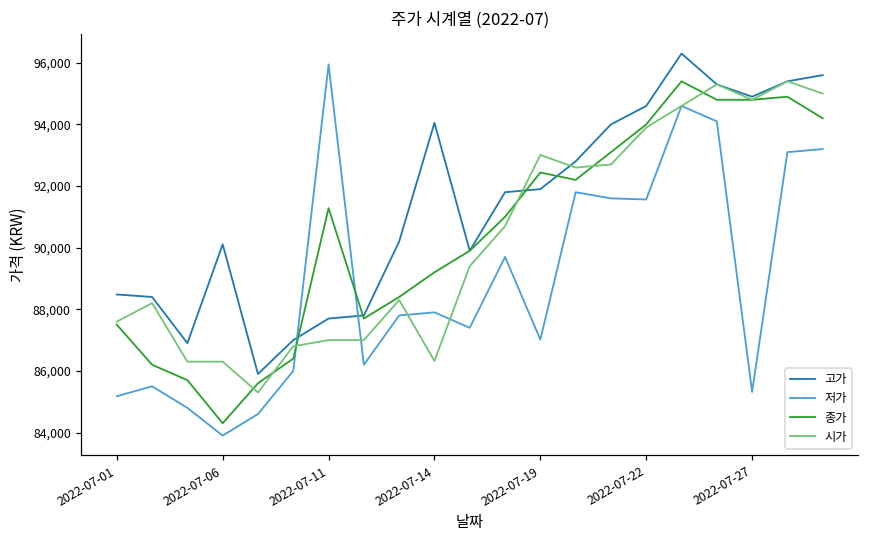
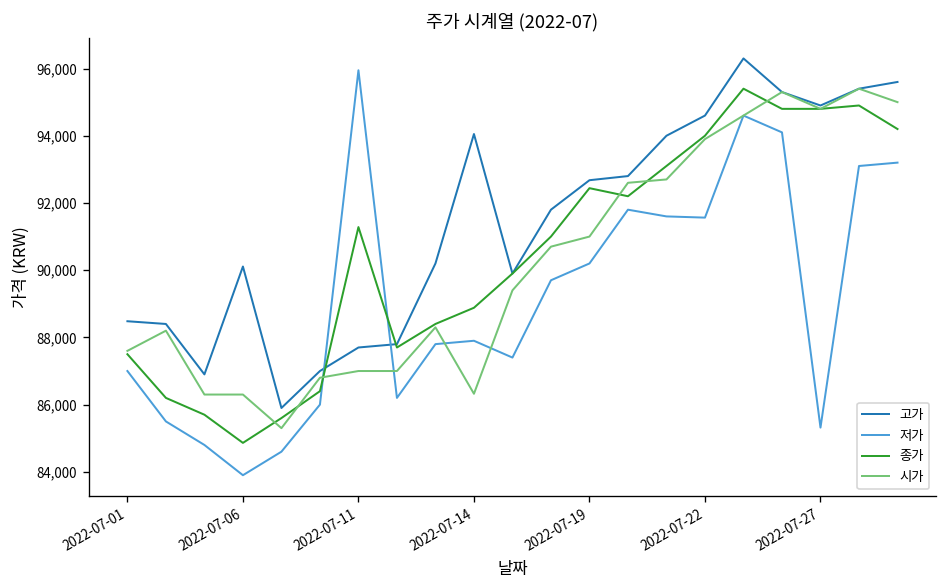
  {
    "고가": {
      "2022-07-01": "88,500",
      "2022-07-06": "90,100",
      "2022-07-11": "87,700",
      "2022-07-14": "94,100",
-     "2022-07-19": "91,900",
+     "2022-07-19": "92,700",
      "2022-07-22": "94,600",
      "2022-07-27": "94,900"
    },
    "저가": {
-     "2022-07-01": "85,200",
+     "2022-07-01": "87,000",
      "2022-07-06": "83,900",
      "2022-07-11": "95,900",
      "2022-07-14": "87,900",
-     "2022-07-19": "87,000",
+     "2022-07-19": "90,200",
      "2022-07-22": "91,600",
      "2022-07-27": "85,300"
    },
    "종가": {
      "2022-07-01": "87,500",
-     "2022-07-06": "84,300",
+     "2022-07-06": "84,900",
      "2022-07-11": "91,300",
-     "2022-07-14": "89,200",
+     "2022-07-14": "88,900",
      "2022-07-19": "92,400",
      "2022-07-22": "94,000"
    },
    "시가": {
      "2022-07-01": "87,600",
      "2022-07-06": "86,300",
      "2022-07-11": "87,000",
      "2022-07-14": "86,300",
-     "2022-07-19": "93,000",
+     "2022-07-19": "91,000",
      "2022-07-22": "93,900"
    }
  }
